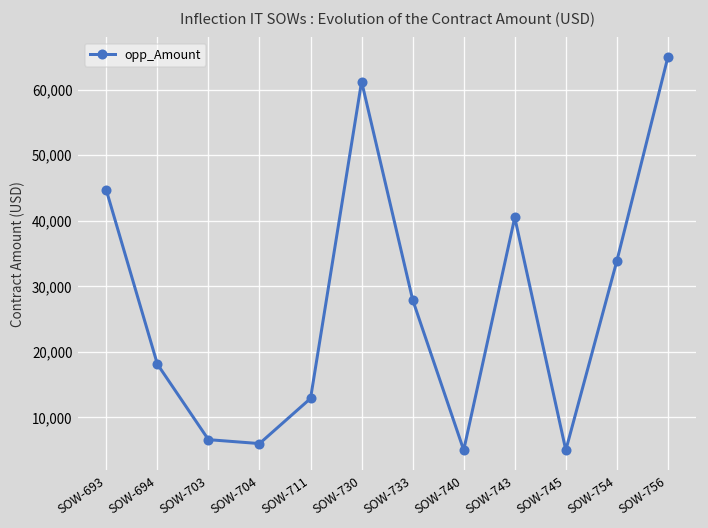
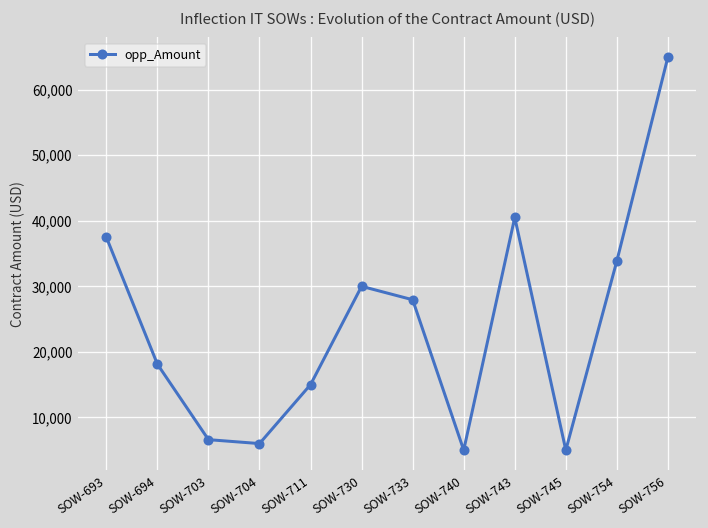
  {
-   "SOW-693": "45,000",
+   "SOW-693": "38,000",
    "SOW-694": "18,000",
    "SOW-703": "7,000",
    "SOW-704": "6,000",
-   "SOW-711": "13,000",
-   "SOW-730": "61,000",
+   "SOW-711": "15,000",
+   "SOW-730": "30,000",
    "SOW-733": "28,000",
    "SOW-740": "5,000",
    "SOW-743": "41,000",
    "SOW-745": "5,000",
    "SOW-754": "34,000",
    "SOW-756": "65,000"
  }
